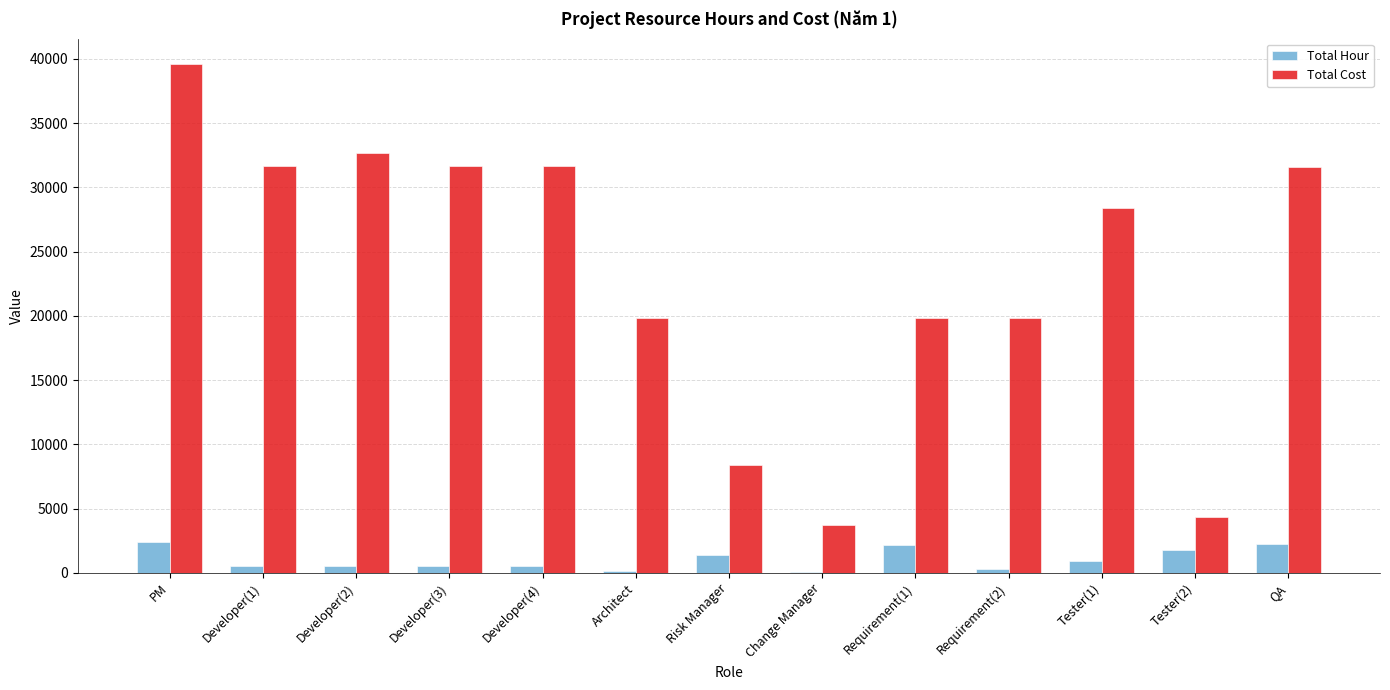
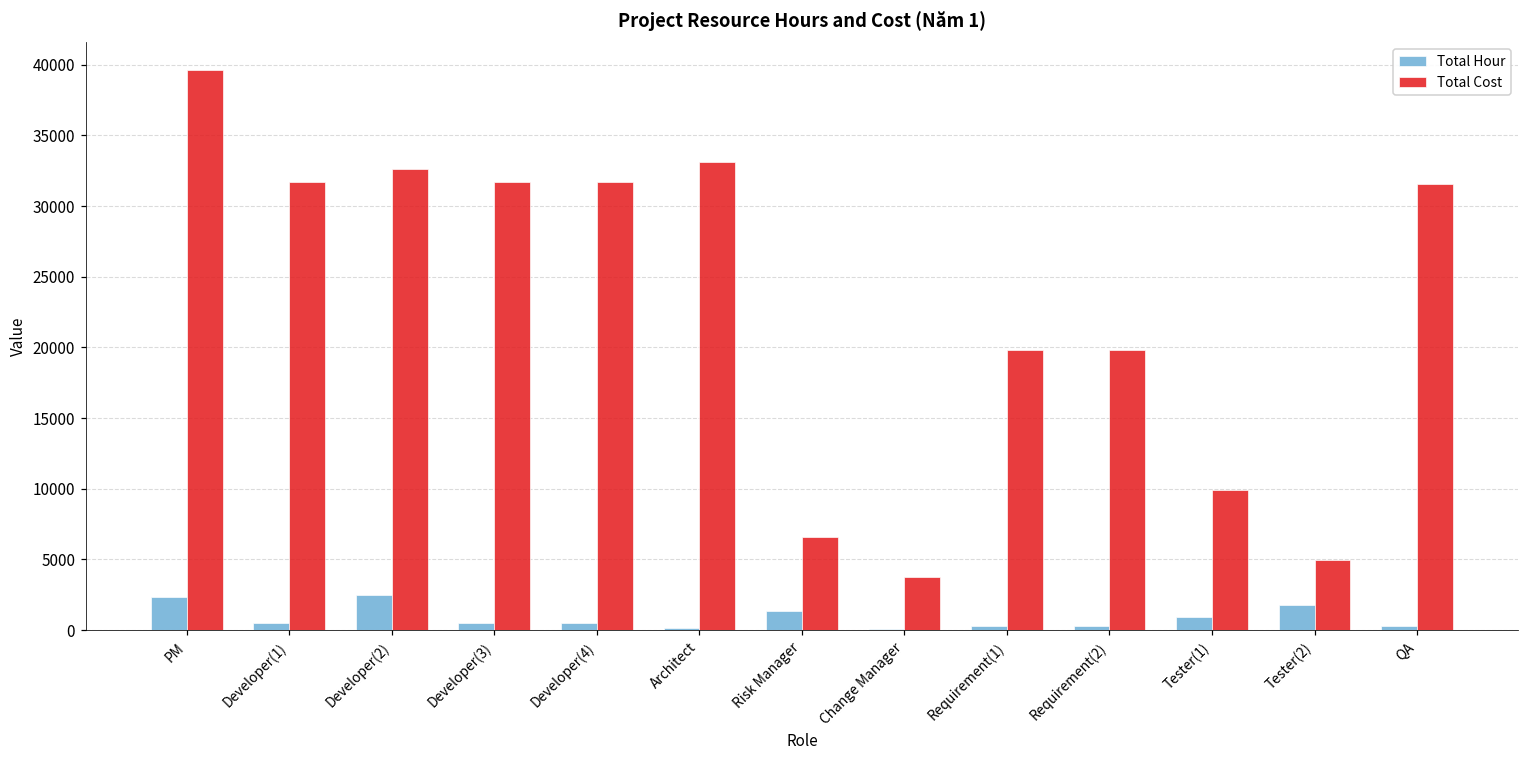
  {
    "Total Hour": {
      "PM": 2400,
      "Developer(1)": 500,
-     "Developer(2)": 500,
+     "Developer(2)": 2500,
      "Developer(3)": 500,
      "Developer(4)": 500,
      "Risk Manager": 1300,
-     "Requirement(1)": 2200,
+     "Requirement(1)": 300,
      "Requirement(2)": 300,
      "Tester(1)": 900,
      "Tester(2)": 1800,
-     "QA": 2200
+     "QA": 300
    },
    "Total Cost": {
      "PM": 39600,
      "Developer(1)": 31700,
      "Developer(2)": 32600,
      "Developer(3)": 31700,
      "Developer(4)": 31700,
-     "Architect": 19800,
-     "Risk Manager": 8400,
+     "Architect": 33100,
+     "Risk Manager": 6600,
      "Change Manager": 3700,
      "Requirement(1)": 19800,
      "Requirement(2)": 19800,
-     "Tester(1)": 28400,
-     "Tester(2)": 4300,
+     "Tester(1)": 9900,
+     "Tester(2)": 5000,
      "QA": 31600
    }
  }
